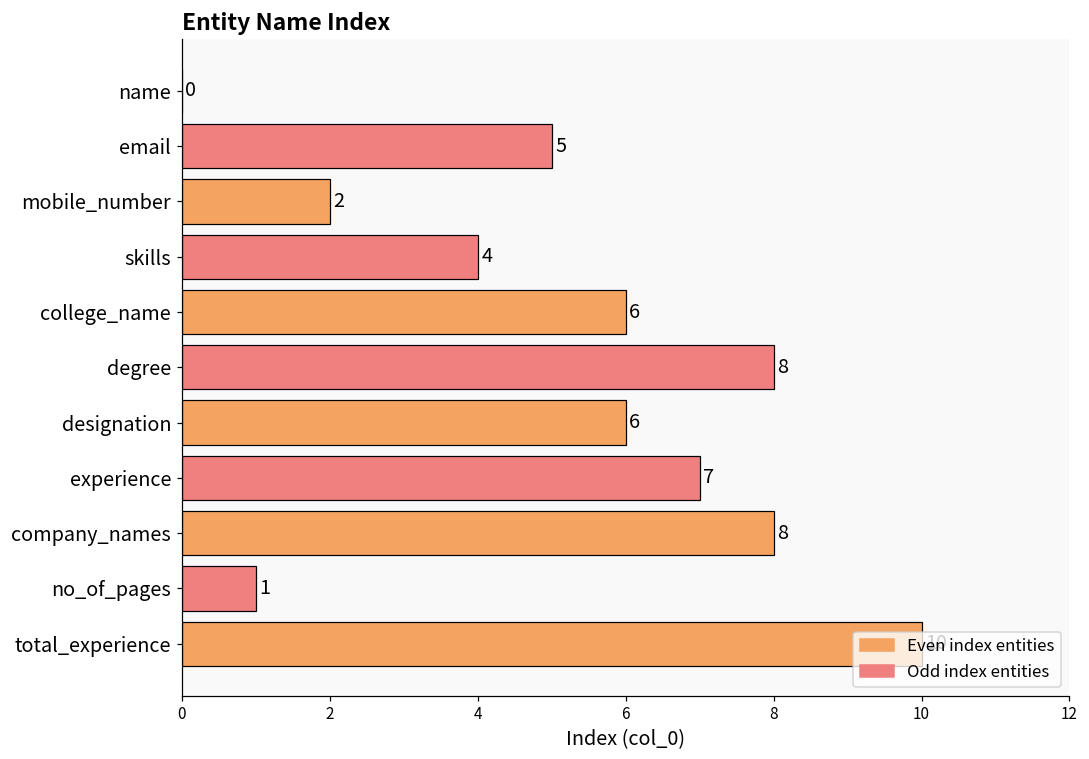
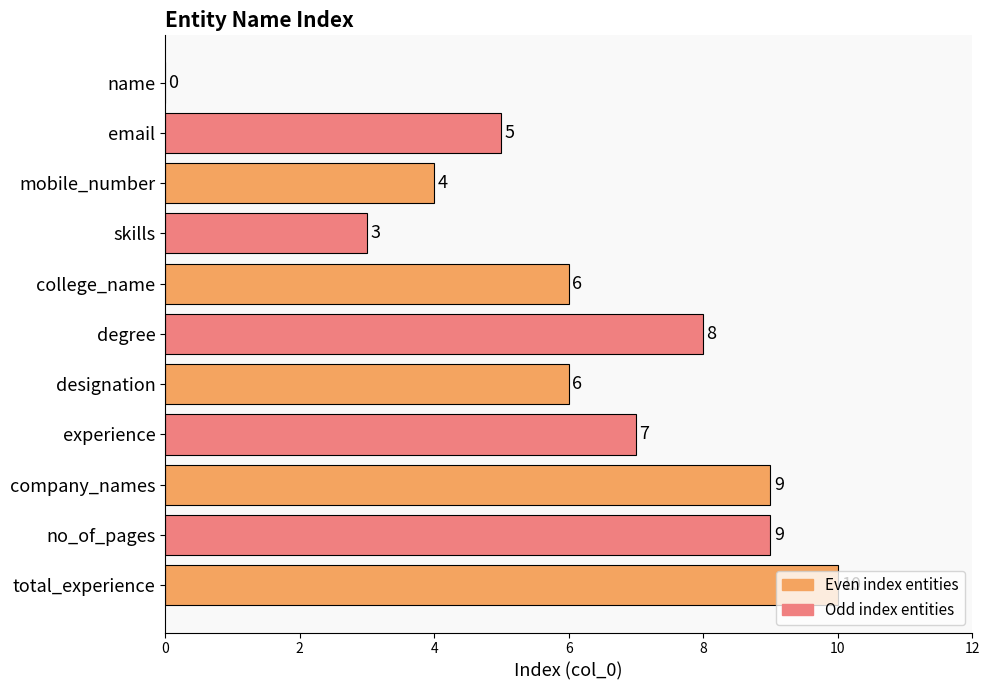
  {
    "name": 0,
    "email": 5,
-   "mobile_number": 2,
-   "skills": 4,
+   "mobile_number": 4,
+   "skills": 3,
    "college_name": 6,
    "degree": 8,
    "designation": 6,
    "experience": 7,
-   "company_names": 8,
-   "no_of_pages": 1
+   "company_names": 9,
+   "no_of_pages": 9
  }
